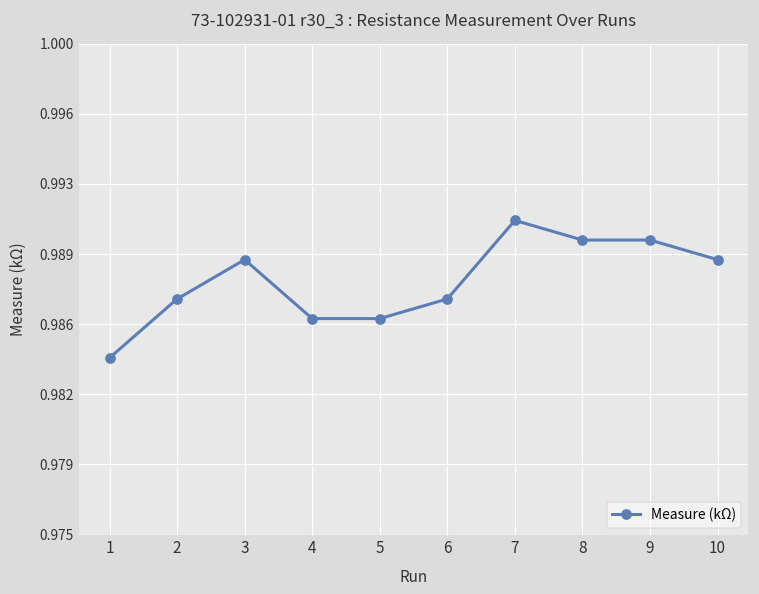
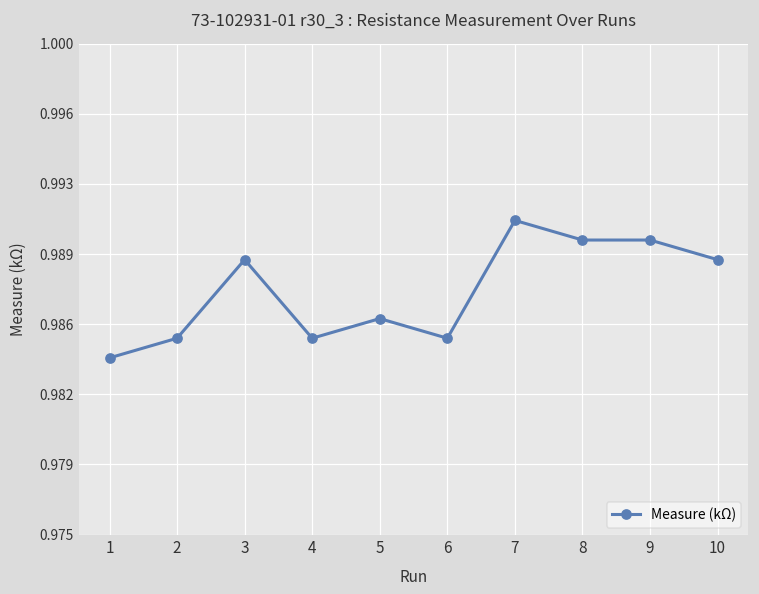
  {
    "1": 0.984,
-   "2": 0.987,
+   "2": 0.985,
    "3": 0.989,
-   "4": 0.986,
+   "4": 0.985,
    "5": 0.986,
-   "6": 0.987,
+   "6": 0.985,
    "7": 0.991,
    "8": 0.990,
    "9": 0.990,
    "10": 0.989
  }
